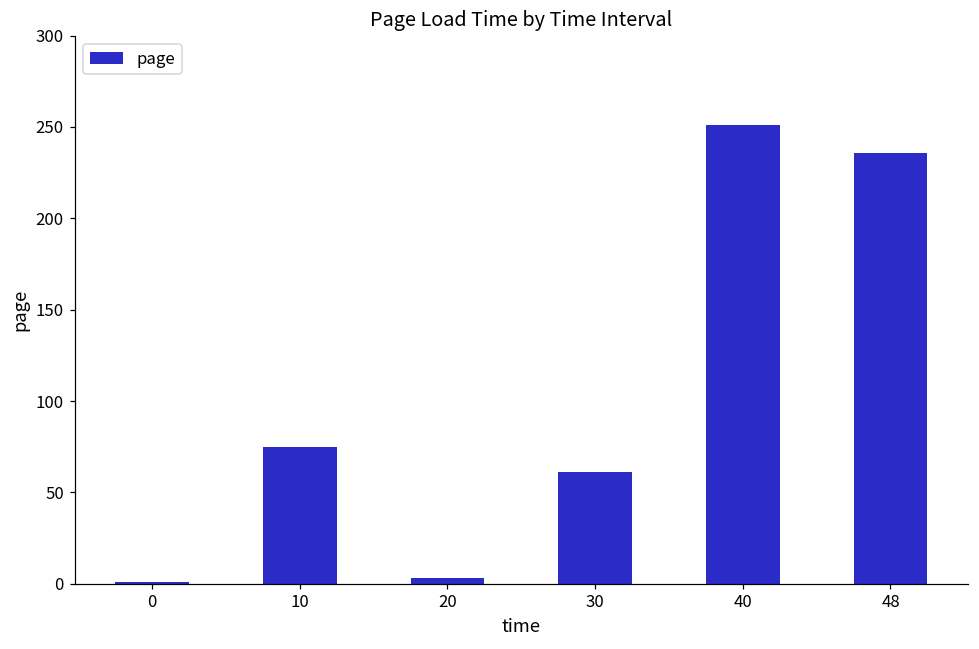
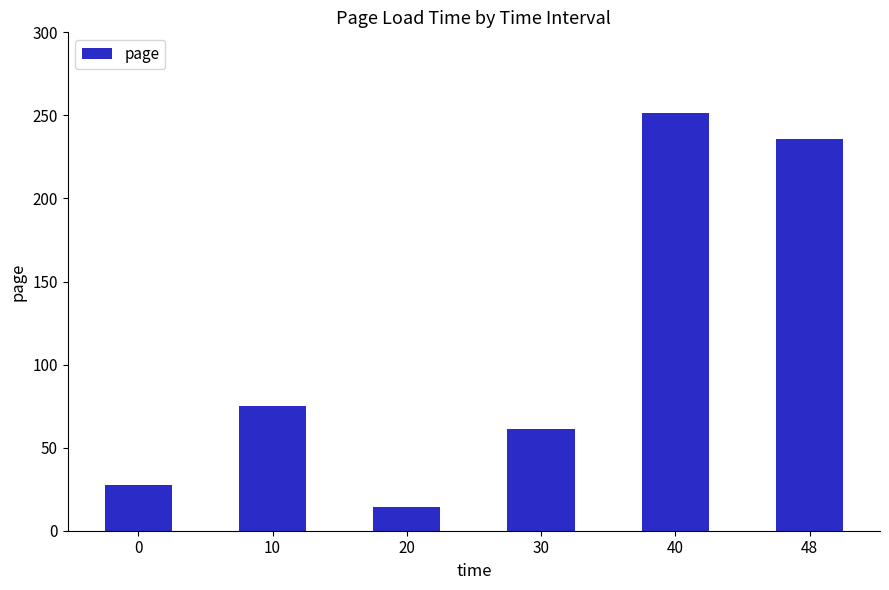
  {
-   "0": 1,
+   "0": 28,
    "10": 75,
-   "20": 3,
+   "20": 14,
    "30": 61,
    "40": 251,
    "48": 236
  }
